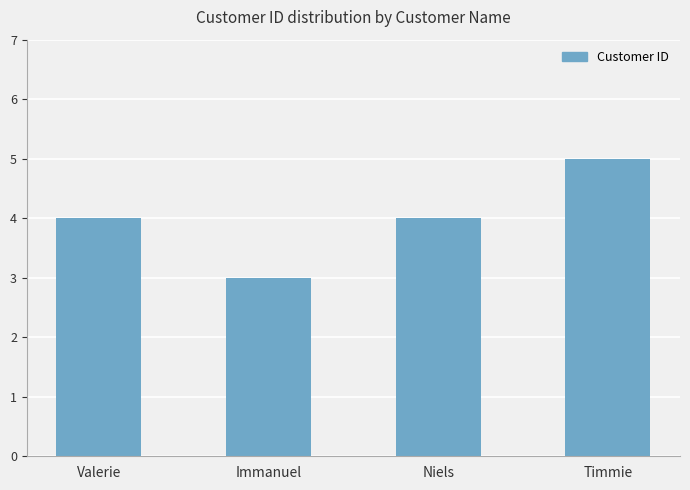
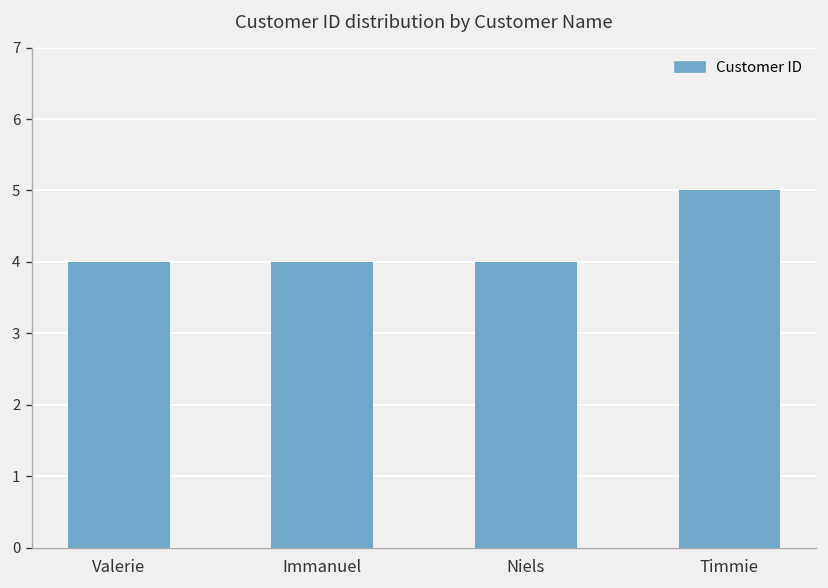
  {
    "Valerie": 4,
-   "Immanuel": 3,
+   "Immanuel": 4,
    "Niels": 4,
    "Timmie": 5
  }
